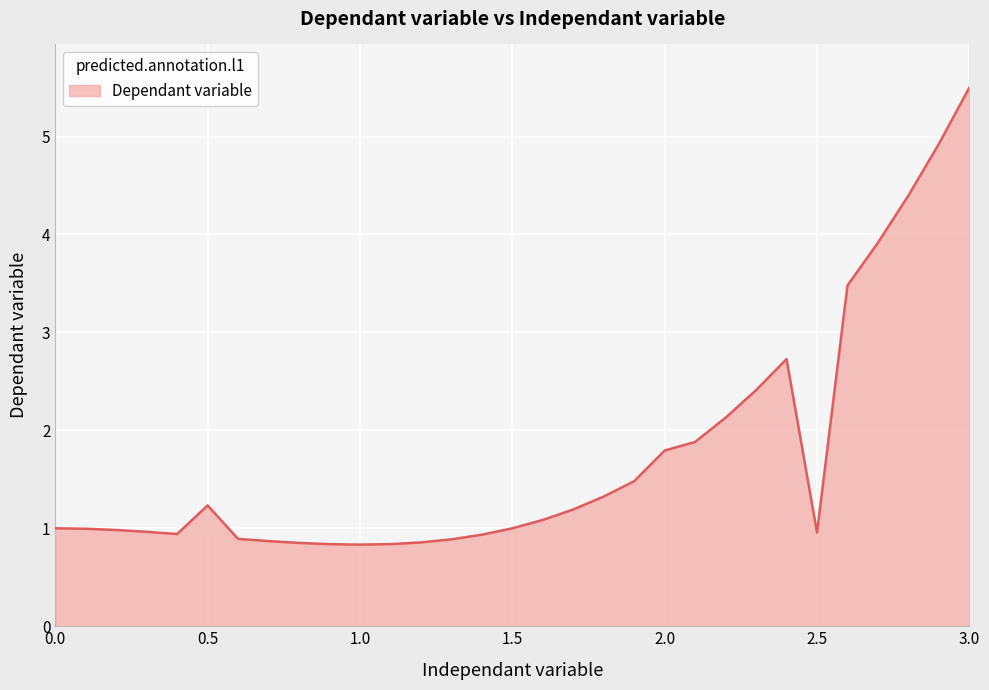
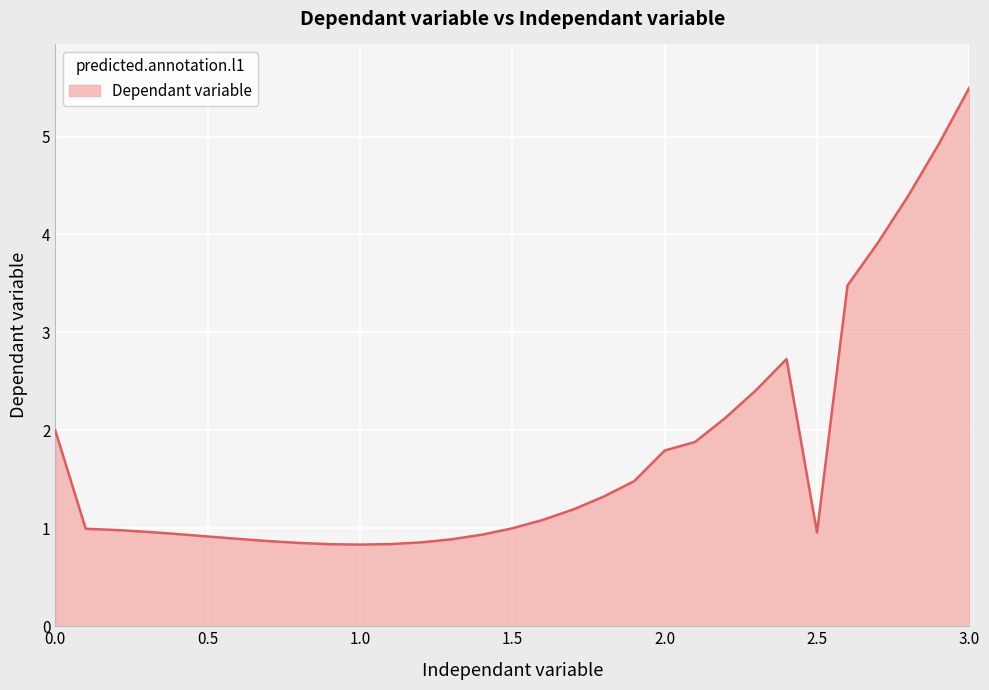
  {
-   "0.0": 1,
-   "0.5": 1.2,
+   "0.0": 2,
+   "0.5": 0.9,
    "1.0": 0.8,
    "1.5": 1.0,
    "2.0": 1.8,
    "2.5": 1.0,
    "3.0": 5.5
  }
